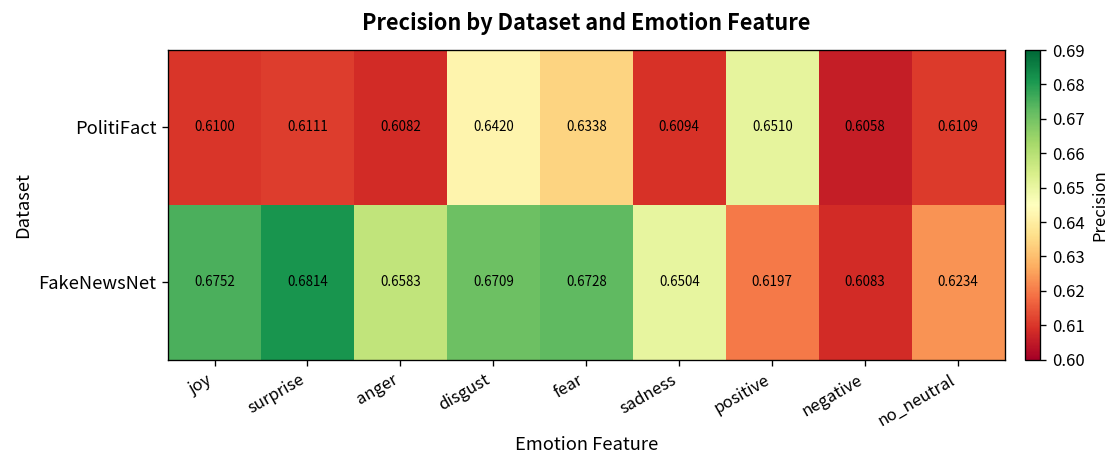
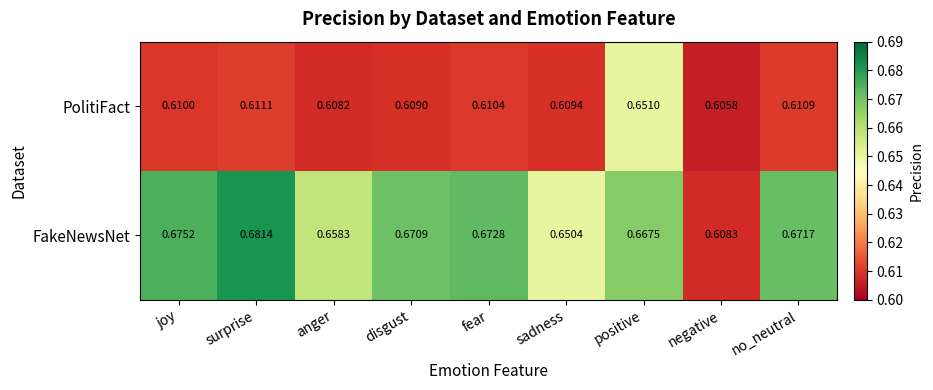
  {
    "PolitiFact": {
      "joy": 0.6100,
      "surprise": 0.6111,
      "anger": 0.6082,
-     "disgust": 0.6420,
-     "fear": 0.6338,
+     "disgust": 0.6090,
+     "fear": 0.6104,
      "sadness": 0.6094,
      "positive": 0.6510,
      "negative": 0.6058,
      "no_neutral": 0.6109
    },
    "FakeNewsNet": {
      "joy": 0.6752,
      "surprise": 0.6814,
      "anger": 0.6583,
      "disgust": 0.6709,
      "fear": 0.6728,
      "sadness": 0.6504,
-     "positive": 0.6197,
+     "positive": 0.6675,
      "negative": 0.6083,
-     "no_neutral": 0.6234
+     "no_neutral": 0.6717
    }
  }
